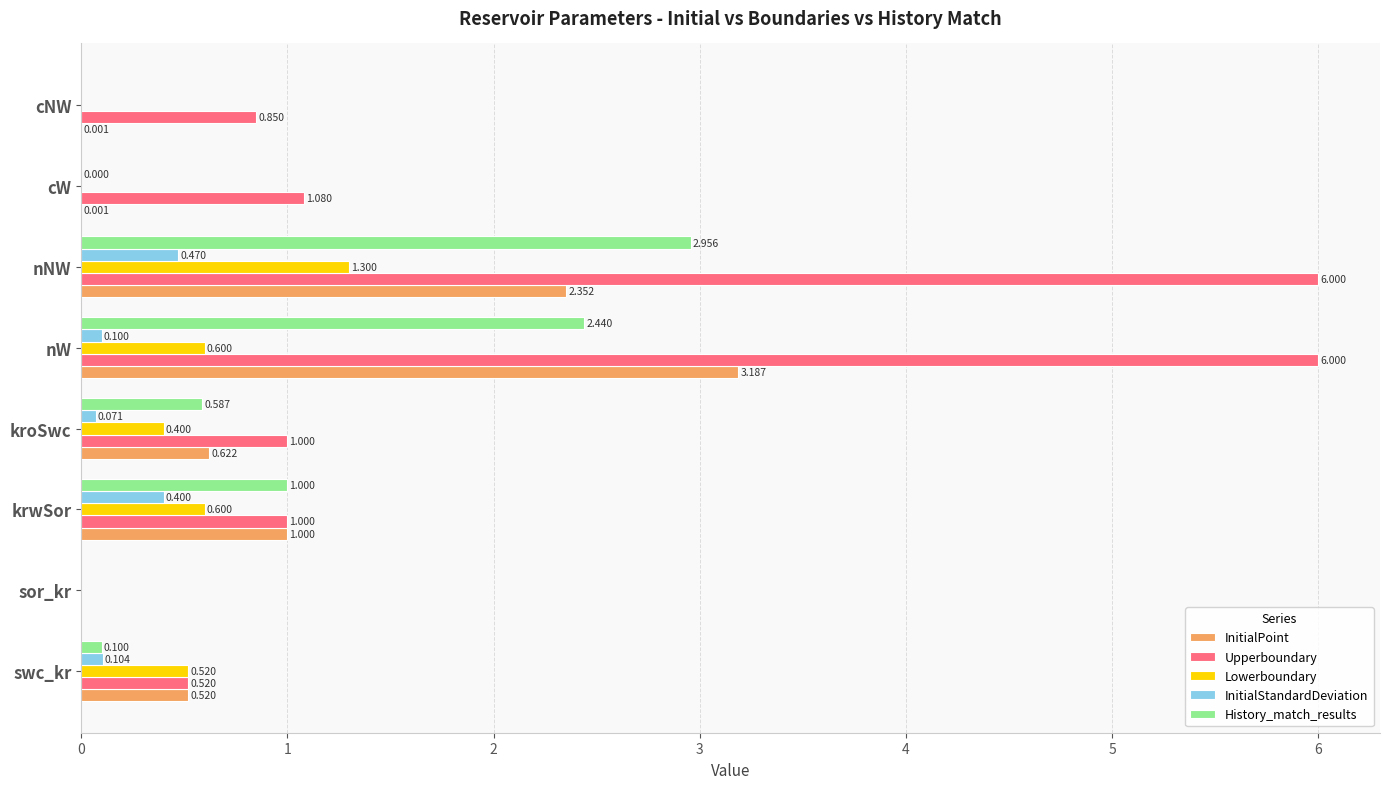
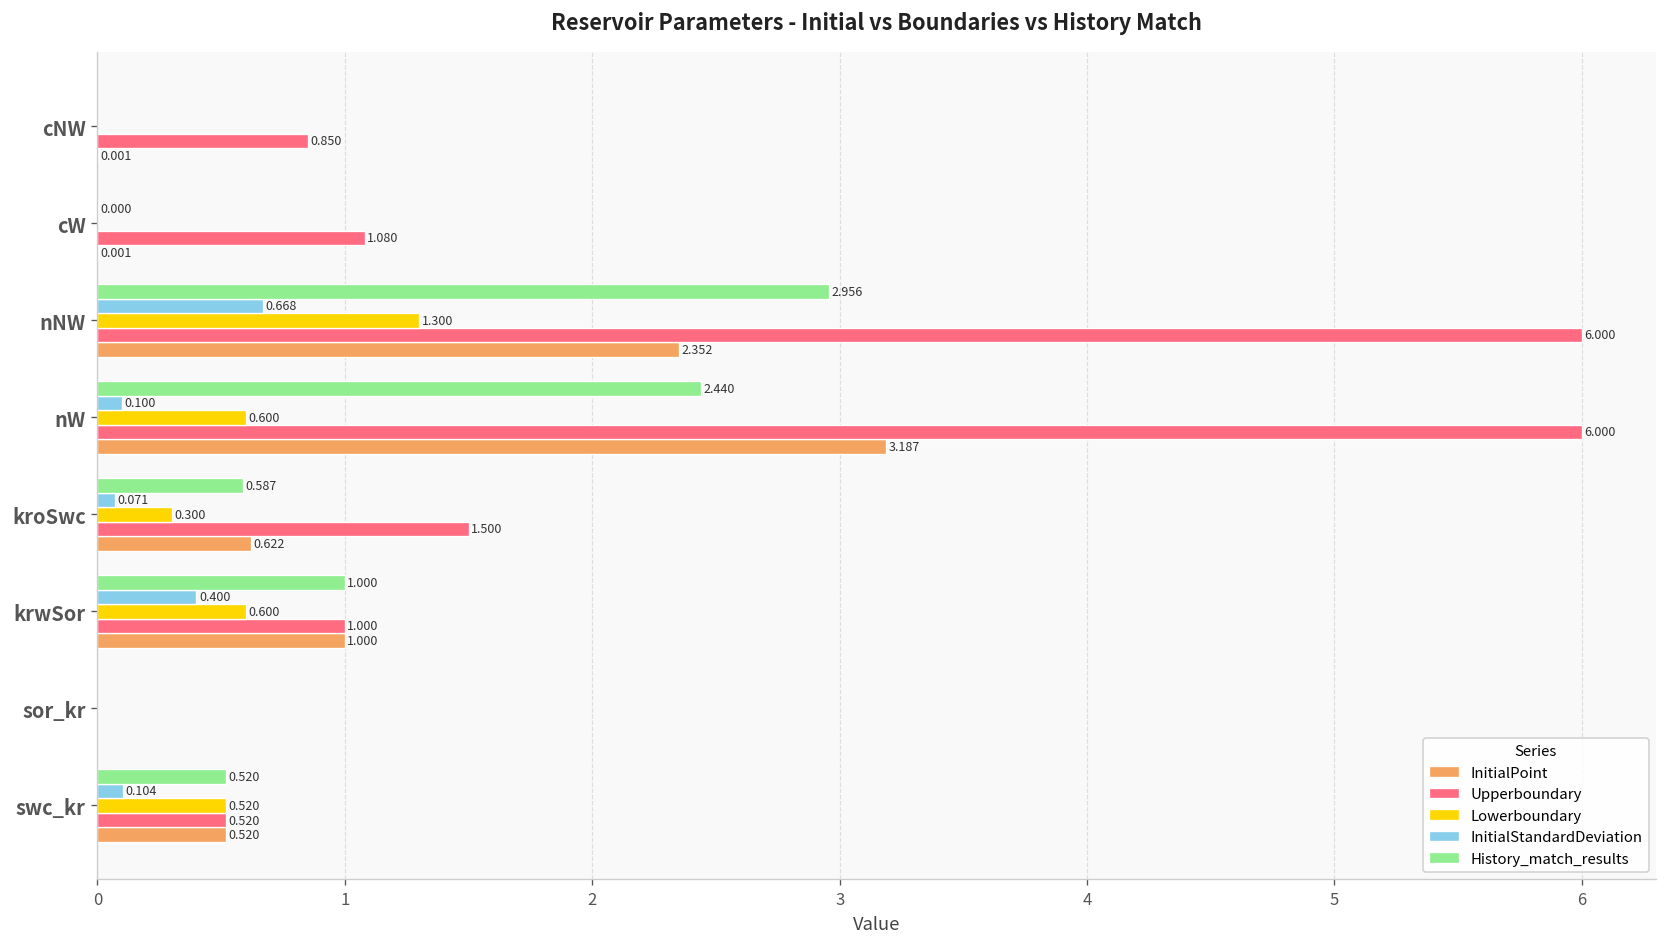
  {
    "InitialPoint": {
      "cNW": 0.001,
      "cW": 0.001,
      "nNW": 2.352,
      "nW": 3.187,
      "kroSwc": 0.622,
      "krwSor": 1.000,
      "swc_kr": 0.520
    },
    "Upperboundary": {
      "cNW": 0.850,
      "cW": 1.080,
      "nNW": 6.000,
      "nW": 6.000,
-     "kroSwc": 1.000,
+     "kroSwc": 1.500,
      "krwSor": 1.000,
      "swc_kr": 0.520
    },
    "Lowerboundary": {
      "nNW": 1.300,
      "nW": 0.600,
-     "kroSwc": 0.400,
+     "kroSwc": 0.300,
      "krwSor": 0.600,
      "swc_kr": 0.520
    },
    "InitialStandardDeviation": {
      "cW": 0.000,
-     "nNW": 0.470,
+     "nNW": 0.668,
      "nW": 0.100,
      "kroSwc": 0.071,
      "krwSor": 0.400,
      "swc_kr": 0.104
    },
    "History_match_results": {
      "nNW": 2.956,
      "nW": 2.440,
      "kroSwc": 0.587,
      "krwSor": 1.000,
-     "swc_kr": 0.100
+     "swc_kr": 0.520
    }
  }
